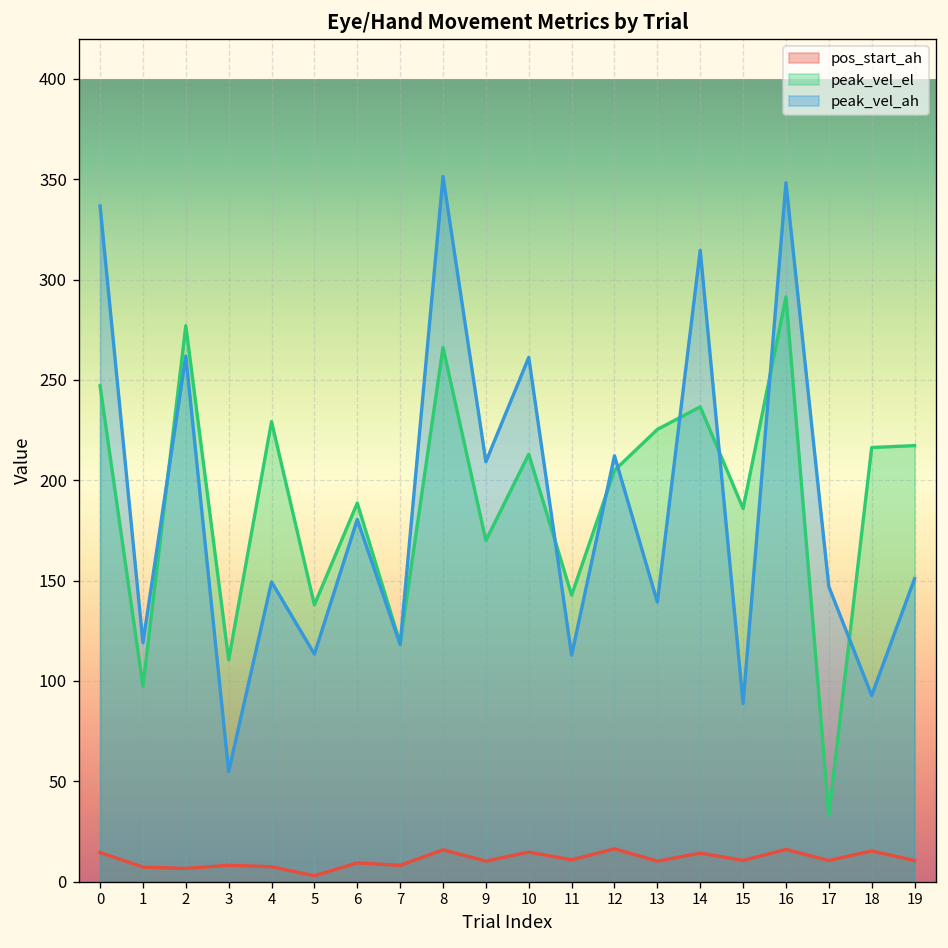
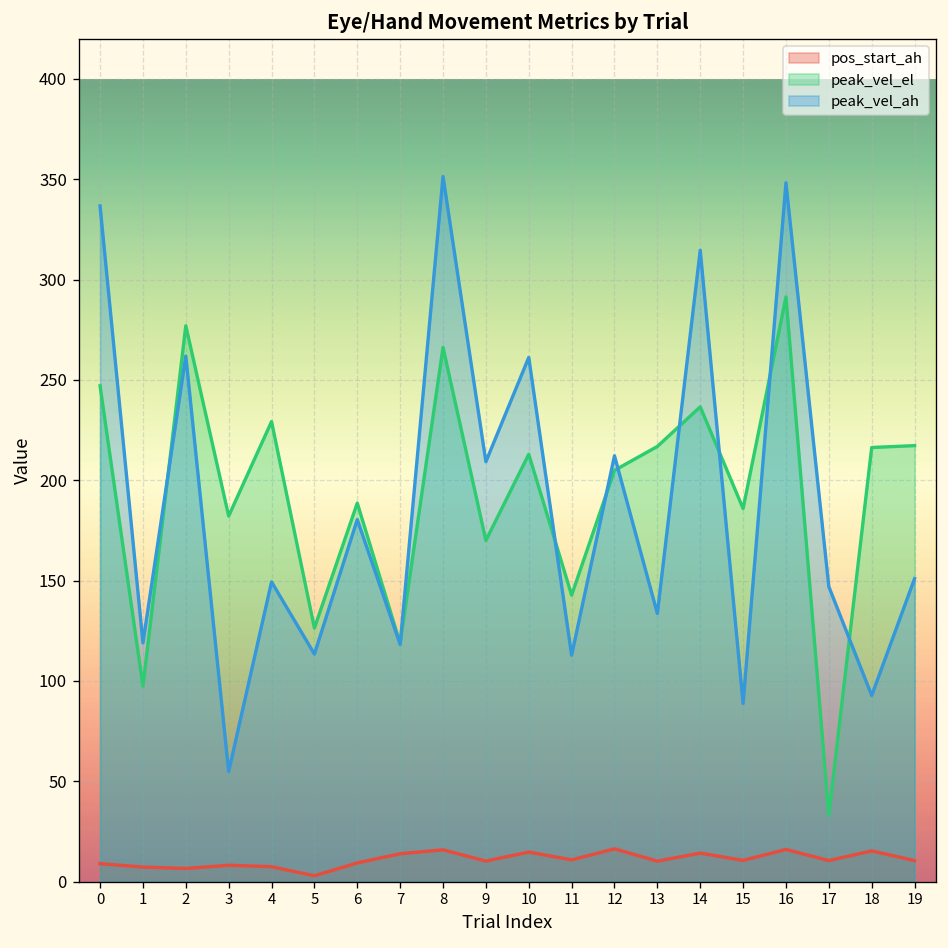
  {
    "pos_start_ah": {
-     "0": 15,
+     "0": 9,
      "1": 7,
      "2": 7,
      "3": 8,
      "4": 7,
      "5": 3,
      "6": 9,
-     "7": 8,
+     "7": 14,
      "8": 16,
      "9": 10,
      "10": 15,
      "11": 11,
      "12": 16,
      "13": 10,
      "14": 14,
      "15": 11,
      "16": 16,
      "17": 11,
      "18": 15,
      "19": 11
    },
    "peak_vel_el": {
      "0": 247,
      "1": 97,
      "2": 277,
-     "3": 111,
+     "3": 182,
      "4": 229,
-     "5": 138,
+     "5": 126,
      "6": 189,
      "8": 266,
      "9": 170,
      "10": 213,
      "11": 143,
      "12": 205,
-     "13": 225,
+     "13": 217,
      "14": 237,
      "15": 186,
      "16": 291,
      "17": 33,
      "18": 216,
      "19": 217
    },
    "peak_vel_ah": {
      "0": 337,
      "1": 119,
      "2": 262,
      "3": 55,
      "4": 149,
      "5": 113,
      "6": 180,
      "8": 351,
      "9": 209,
      "10": 261,
      "11": 113,
      "12": 212,
-     "13": 139,
+     "13": 134,
      "14": 315,
      "15": 89,
      "16": 348,
      "17": 147,
      "18": 93,
      "19": 151
    }
  }
